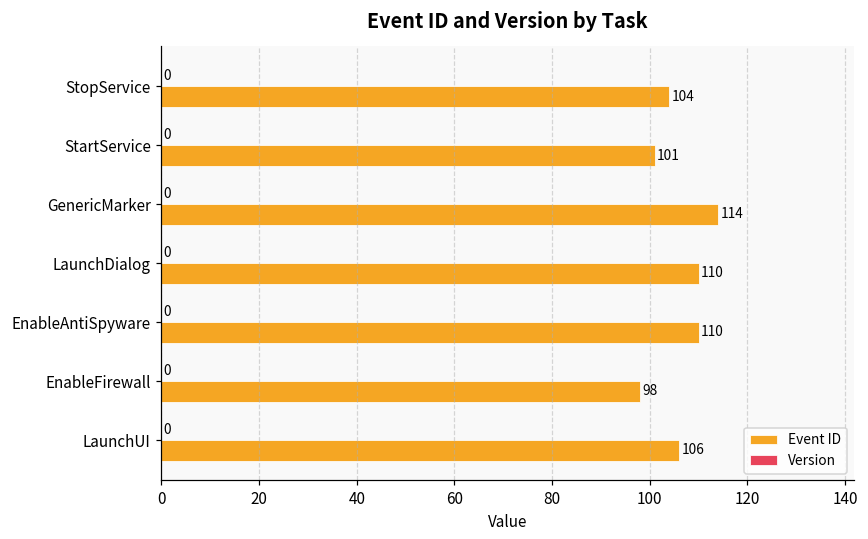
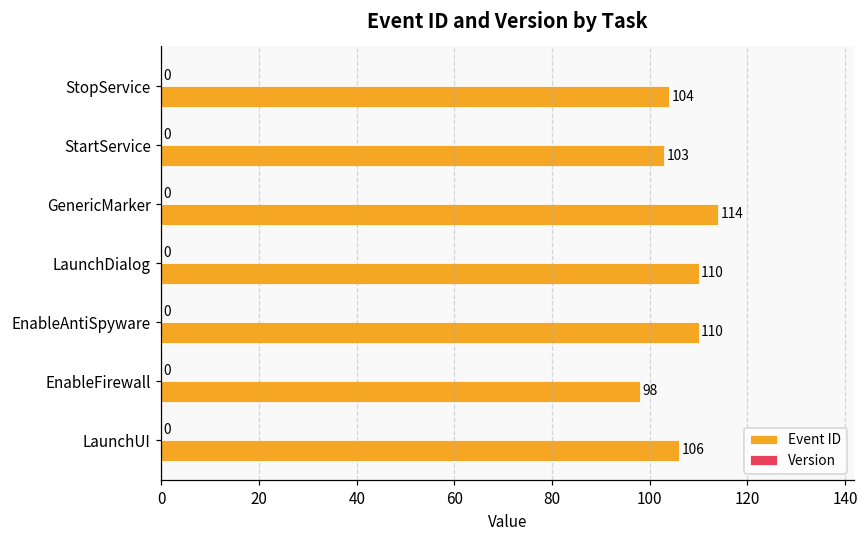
  {
    "Event ID": {
      "StopService": 104,
-     "StartService": 101,
+     "StartService": 103,
      "GenericMarker": 114,
      "LaunchDialog": 110,
      "EnableAntiSpyware": 110,
      "EnableFirewall": 98,
      "LaunchUI": 106
    },
    "Version": {
      "StopService": 0,
      "StartService": 0,
      "GenericMarker": 0,
      "LaunchDialog": 0,
      "EnableAntiSpyware": 0,
      "EnableFirewall": 0,
      "LaunchUI": 0
    }
  }
